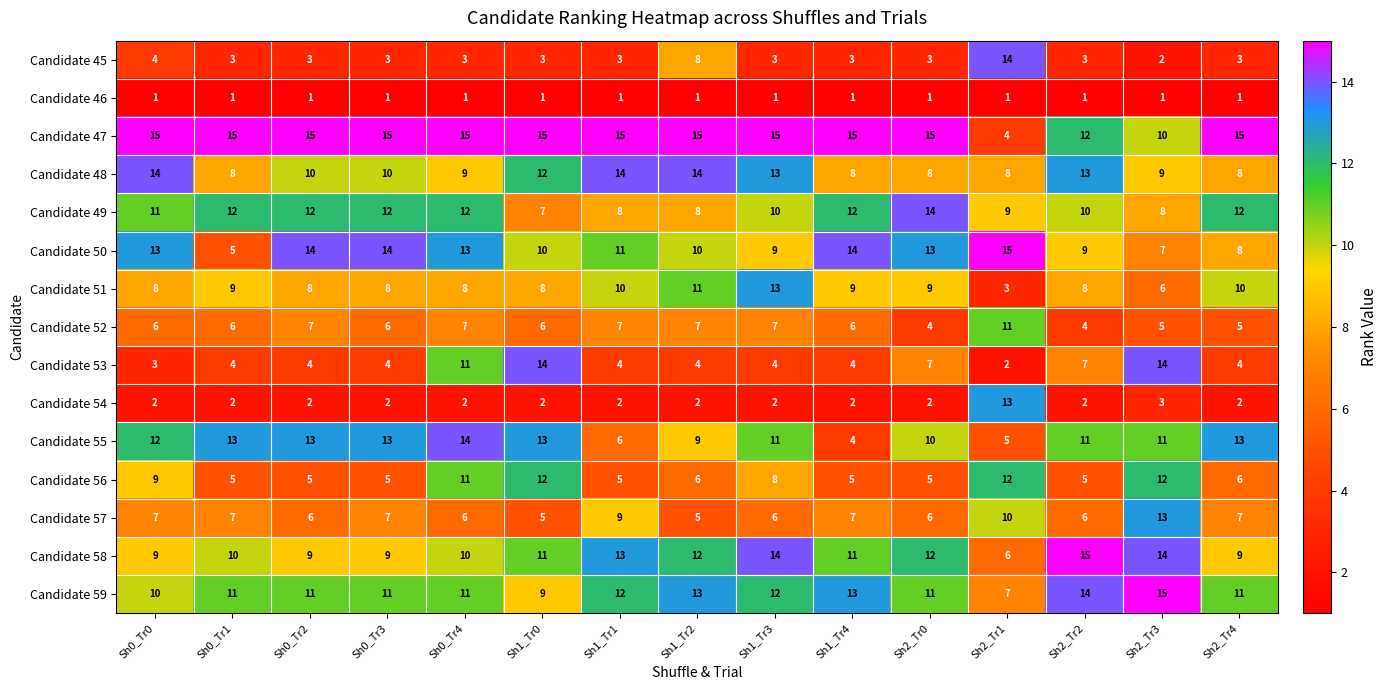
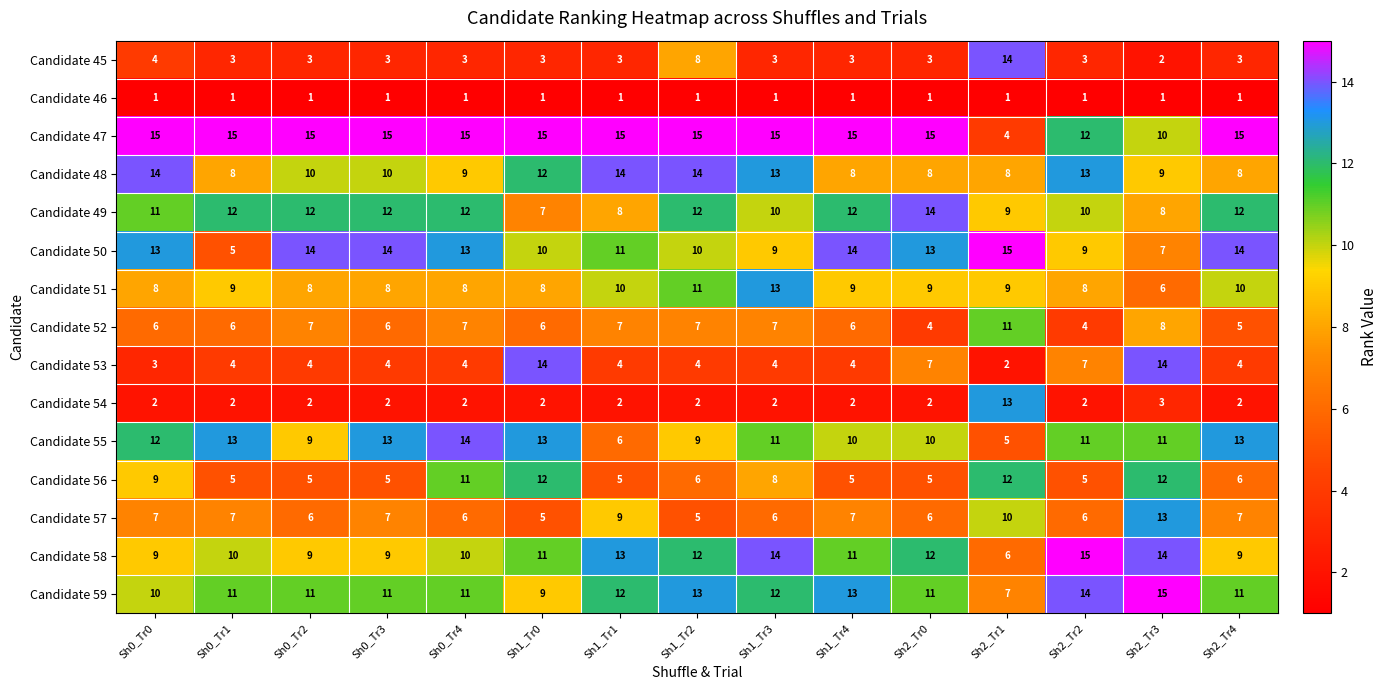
  {
    "Candidate 49": {
      "Sh0_Tr0": 11,
      "Sh0_Tr1": 12,
      "Sh0_Tr2": 12,
      "Sh0_Tr3": 12,
      "Sh0_Tr4": 12,
      "Sh1_Tr0": 7,
      "Sh1_Tr1": 8,
-     "Sh1_Tr2": 8,
+     "Sh1_Tr2": 12,
      "Sh1_Tr3": 10,
      "Sh1_Tr4": 12,
      "Sh2_Tr0": 14,
      "Sh2_Tr1": 9,
      "Sh2_Tr2": 10,
      "Sh2_Tr3": 8,
      "Sh2_Tr4": 12
    },
    "Candidate 50": {
      "Sh0_Tr0": 13,
      "Sh0_Tr1": 5,
      "Sh0_Tr2": 14,
      "Sh0_Tr3": 14,
      "Sh0_Tr4": 13,
      "Sh1_Tr0": 10,
      "Sh1_Tr1": 11,
      "Sh1_Tr2": 10,
      "Sh1_Tr3": 9,
      "Sh1_Tr4": 14,
      "Sh2_Tr0": 13,
      "Sh2_Tr1": 15,
      "Sh2_Tr2": 9,
      "Sh2_Tr3": 7,
-     "Sh2_Tr4": 8
+     "Sh2_Tr4": 14
    },
    "Candidate 51": {
      "Sh0_Tr0": 8,
      "Sh0_Tr1": 9,
      "Sh0_Tr2": 8,
      "Sh0_Tr3": 8,
      "Sh0_Tr4": 8,
      "Sh1_Tr0": 8,
      "Sh1_Tr1": 10,
      "Sh1_Tr2": 11,
      "Sh1_Tr3": 13,
      "Sh1_Tr4": 9,
      "Sh2_Tr0": 9,
-     "Sh2_Tr1": 3,
+     "Sh2_Tr1": 9,
      "Sh2_Tr2": 8,
      "Sh2_Tr3": 6,
      "Sh2_Tr4": 10
    },
    "Candidate 52": {
      "Sh0_Tr0": 6,
      "Sh0_Tr1": 6,
      "Sh0_Tr2": 7,
      "Sh0_Tr3": 6,
      "Sh0_Tr4": 7,
      "Sh1_Tr0": 6,
      "Sh1_Tr1": 7,
      "Sh1_Tr2": 7,
      "Sh1_Tr3": 7,
      "Sh1_Tr4": 6,
      "Sh2_Tr0": 4,
      "Sh2_Tr1": 11,
      "Sh2_Tr2": 4,
-     "Sh2_Tr3": 5,
+     "Sh2_Tr3": 8,
      "Sh2_Tr4": 5
    },
    "Candidate 53": {
      "Sh0_Tr0": 3,
      "Sh0_Tr1": 4,
      "Sh0_Tr2": 4,
      "Sh0_Tr3": 4,
-     "Sh0_Tr4": 11,
+     "Sh0_Tr4": 4,
      "Sh1_Tr0": 14,
      "Sh1_Tr1": 4,
      "Sh1_Tr2": 4,
      "Sh1_Tr3": 4,
      "Sh1_Tr4": 4,
      "Sh2_Tr0": 7,
      "Sh2_Tr1": 2,
      "Sh2_Tr2": 7,
      "Sh2_Tr3": 14,
      "Sh2_Tr4": 4
    },
    "Candidate 55": {
      "Sh0_Tr0": 12,
      "Sh0_Tr1": 13,
-     "Sh0_Tr2": 13,
+     "Sh0_Tr2": 9,
      "Sh0_Tr3": 13,
      "Sh0_Tr4": 14,
      "Sh1_Tr0": 13,
      "Sh1_Tr1": 6,
      "Sh1_Tr2": 9,
      "Sh1_Tr3": 11,
-     "Sh1_Tr4": 4,
+     "Sh1_Tr4": 10,
      "Sh2_Tr0": 10,
      "Sh2_Tr1": 5,
      "Sh2_Tr2": 11,
      "Sh2_Tr3": 11,
      "Sh2_Tr4": 13
    }
  }
